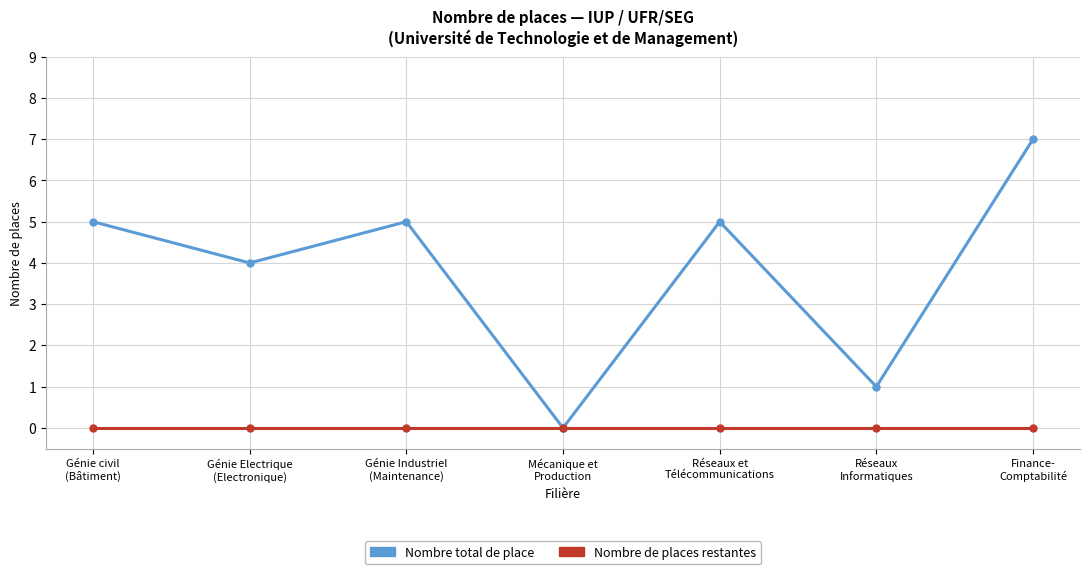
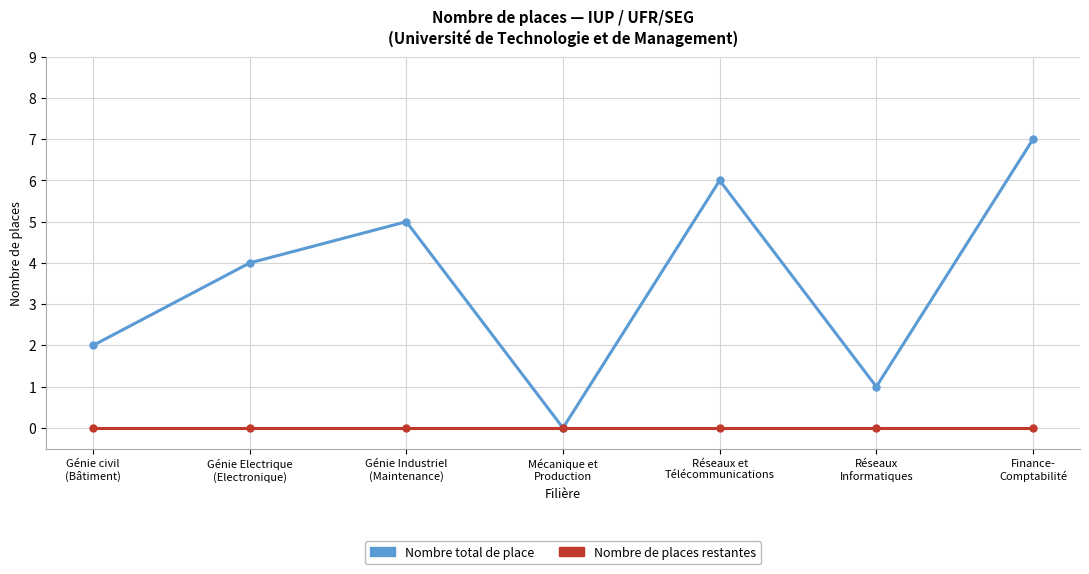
  {
    "Nombre total de place": {
-     "Génie civil (Bâtiment)": 5,
+     "Génie civil (Bâtiment)": 2,
      "Génie Electrique (Electronique)": 4,
      "Génie Industriel (Maintenance)": 5,
-     "Réseaux et Télécommunications": 5,
+     "Réseaux et Télécommunications": 6,
      "Réseaux Informatiques": 1,
      "Finance- Comptabilité": 7
    },
    "Nombre de places restantes": {
      "Génie civil (Bâtiment)": 0,
      "Génie Electrique (Electronique)": 0,
      "Génie Industriel (Maintenance)": 0,
      "Réseaux et Télécommunications": 0,
      "Réseaux Informatiques": 0,
      "Finance- Comptabilité": 0
    }
  }
